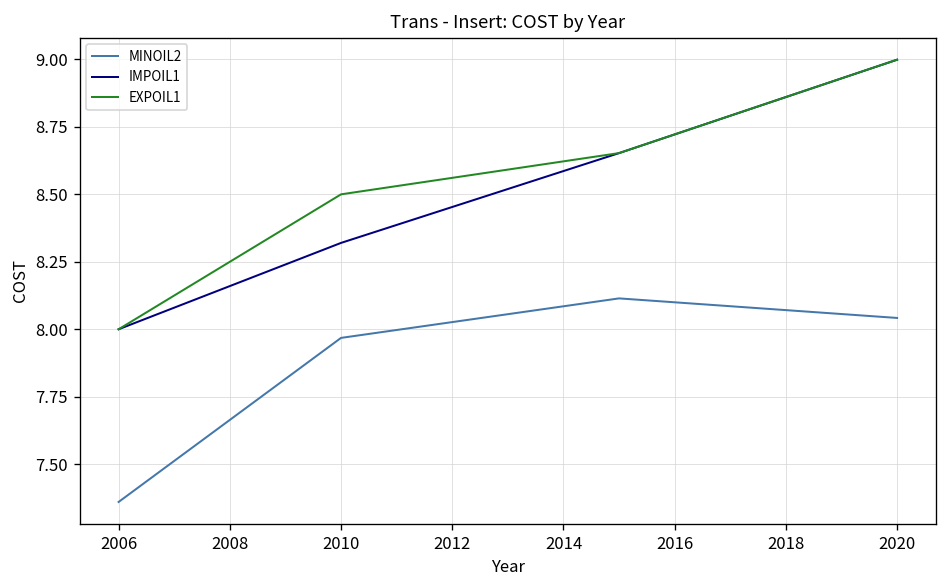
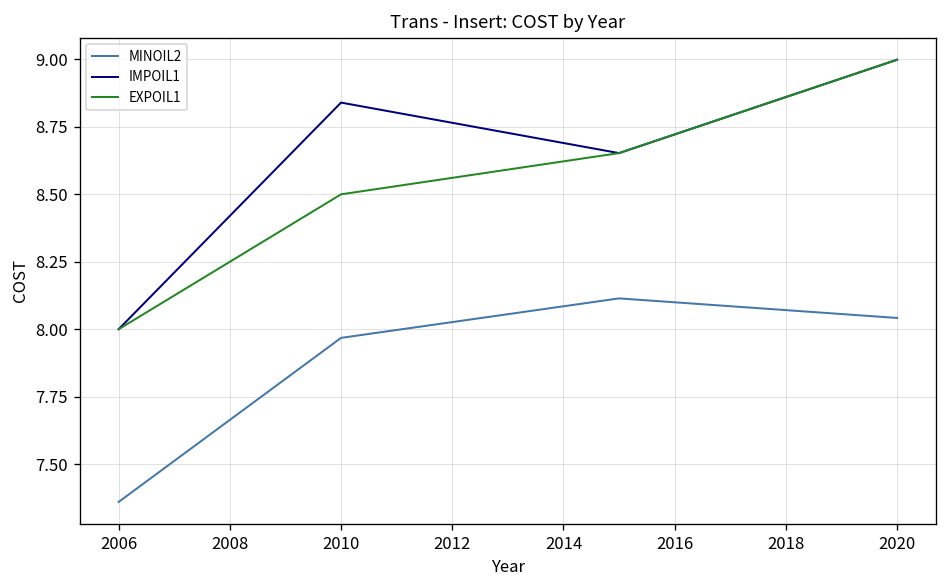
  {
    "MINOIL2": {
      "2006": 7.36,
      "2010": 7.97,
      "2020": 8.04
    },
    "IMPOIL1": {
-     "2010": 8.32
+     "2010": 8.84
    },
    "EXPOIL1": {
      "2010": 8.50
    }
  }
